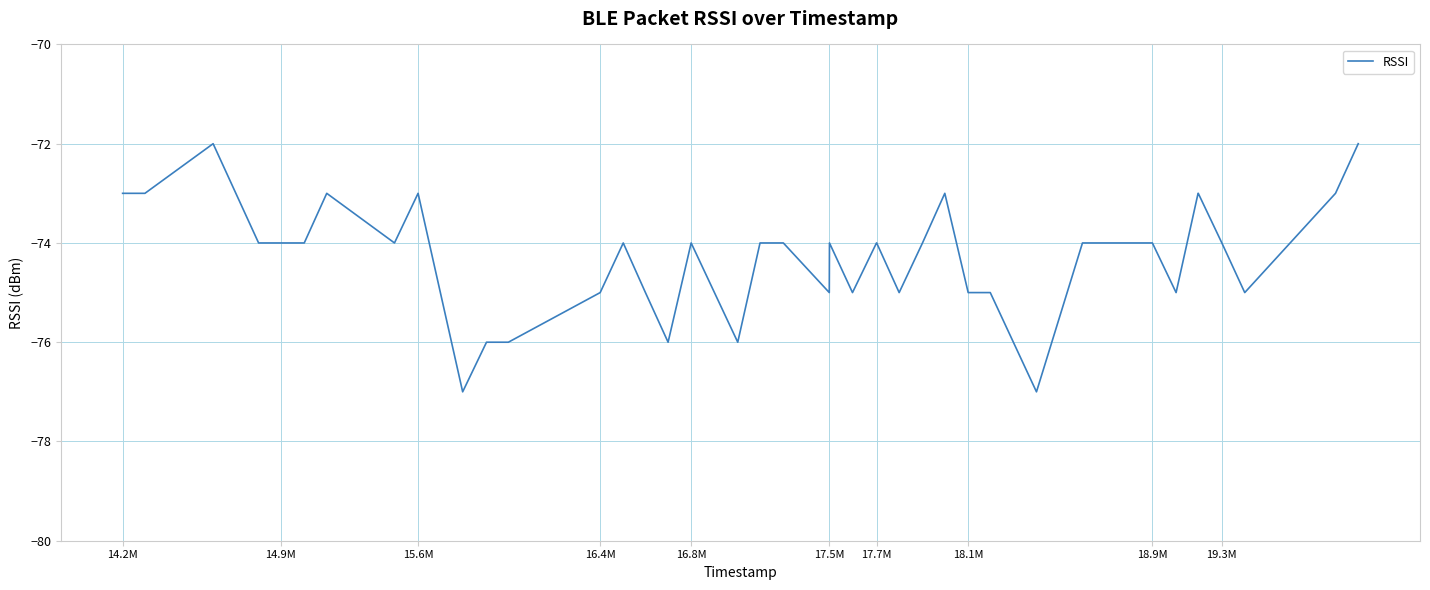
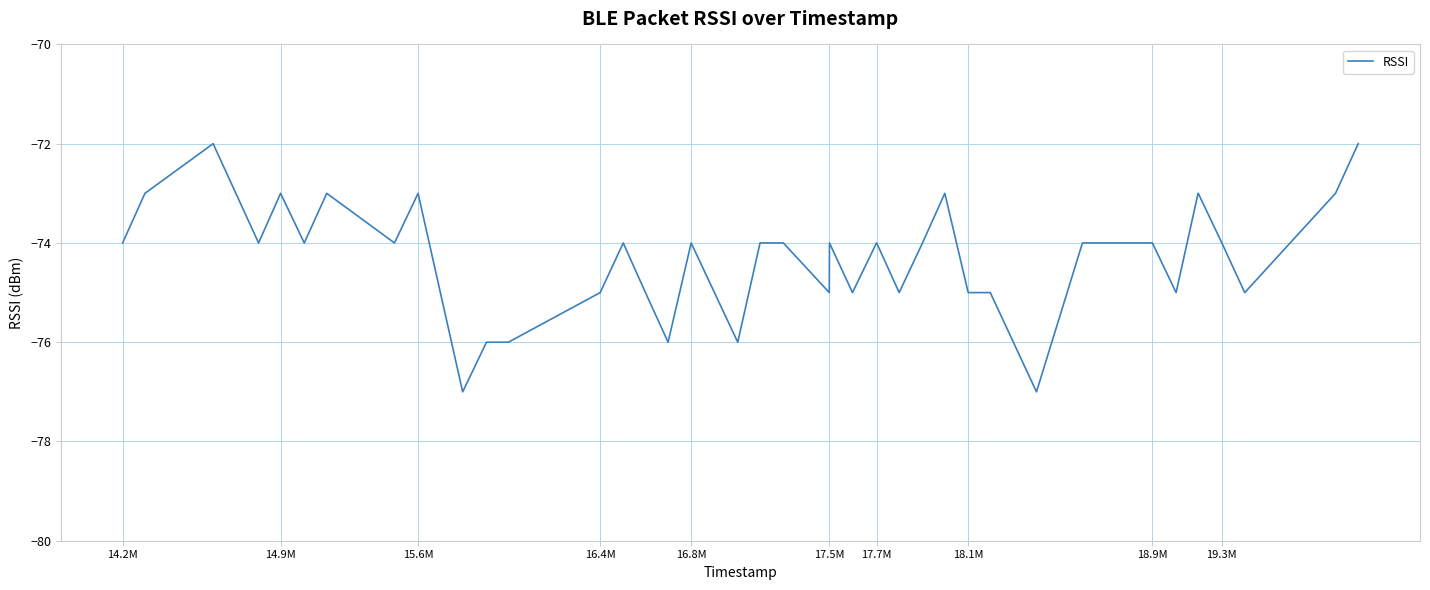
  {
-   "14.2M": -73,
-   "14.9M": -74,
+   "14.2M": -74,
+   "14.9M": -73,
    "15.6M": -73,
    "16.4M": -75,
    "16.8M": -74,
    "17.5M": -75,
    "17.7M": -74,
    "18.1M": -75,
    "18.9M": -74,
    "19.3M": -74
  }
